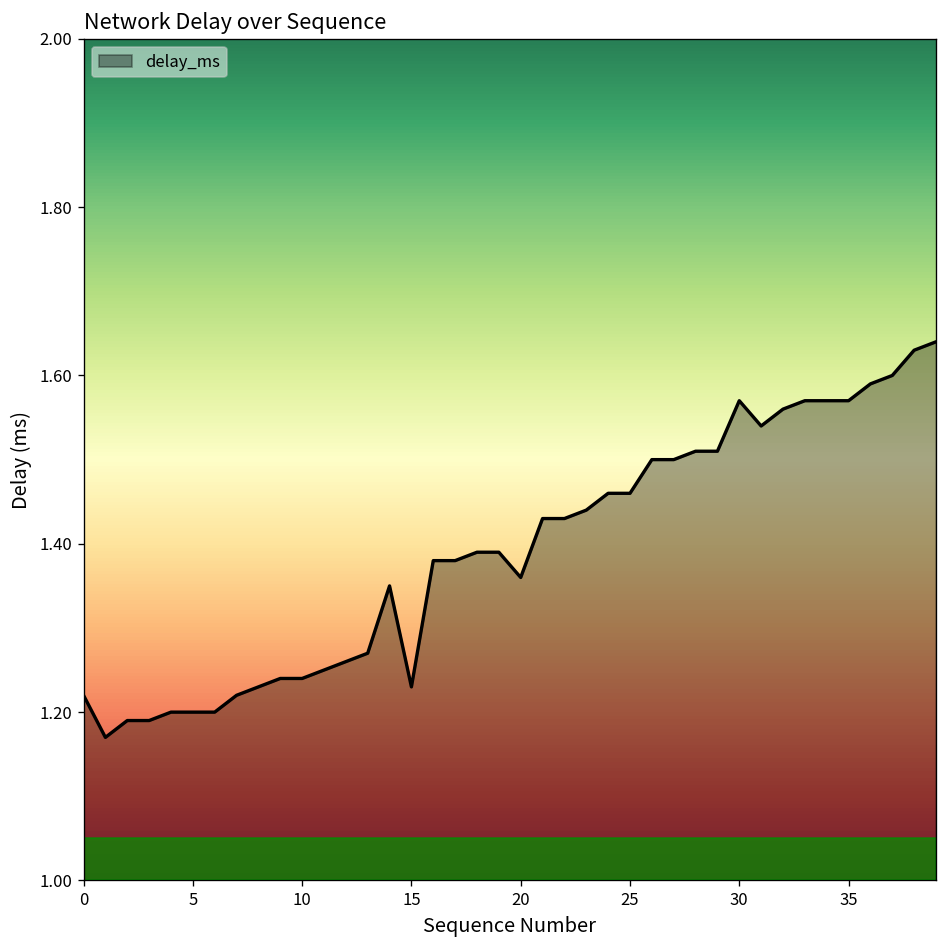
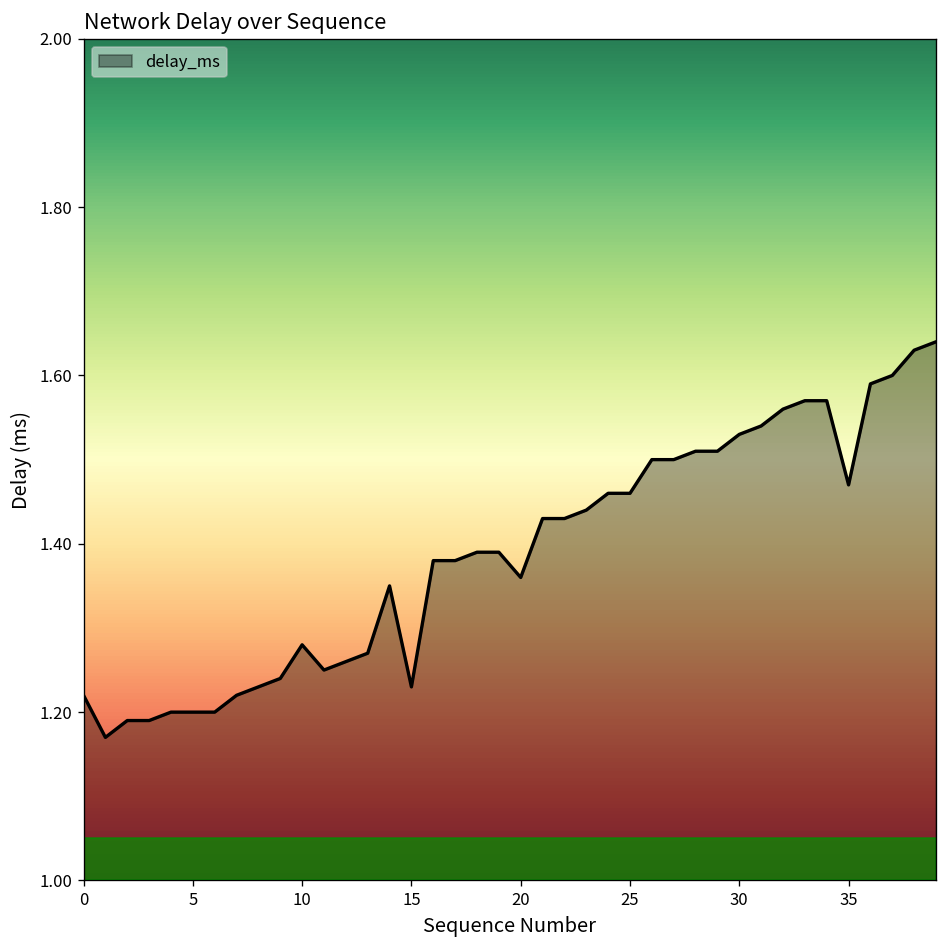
  {
    "0": 1.22,
    "5": 1.20,
-   "10": 1.24,
+   "10": 1.28,
    "15": 1.23,
    "20": 1.36,
    "25": 1.46,
-   "30": 1.57,
-   "35": 1.57
+   "30": 1.53,
+   "35": 1.47
  }
